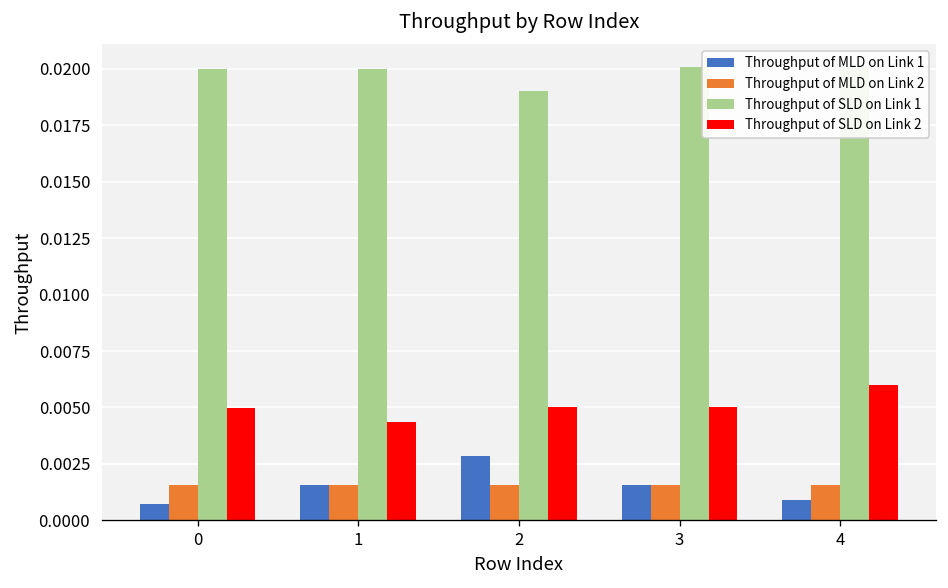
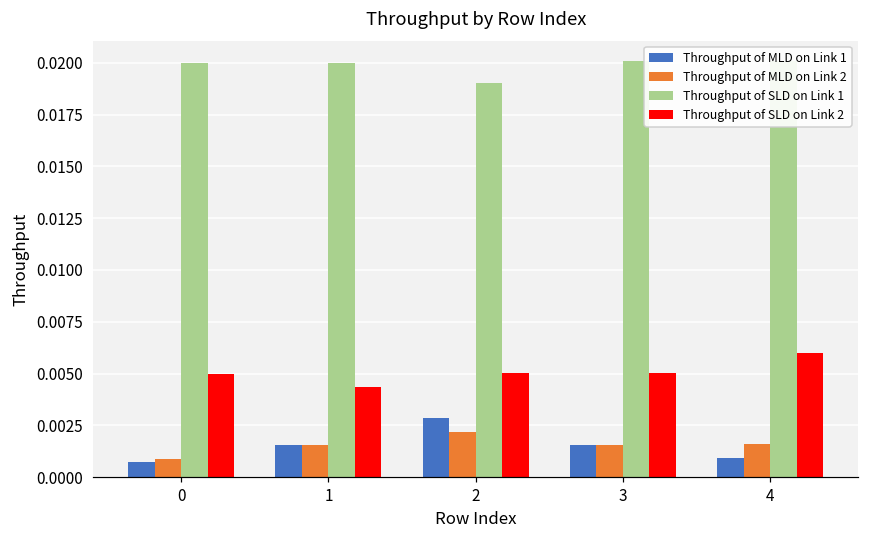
  {
    "Throughput of MLD on Link 1": {
      "0": 0.0007,
      "1": 0.0016,
      "2": 0.0028,
      "3": 0.0016,
      "4": 0.0009
    },
    "Throughput of MLD on Link 2": {
-     "0": 0.0016,
+     "0": 0.0009,
      "1": 0.0016,
-     "2": 0.0016,
+     "2": 0.0022,
      "3": 0.0016,
      "4": 0.0016
    },
    "Throughput of SLD on Link 1": {
      "0": 0.0200,
      "1": 0.0200,
      "2": 0.0190,
      "3": 0.0201
    },
    "Throughput of SLD on Link 2": {
      "0": 0.0050,
      "1": 0.0044,
      "2": 0.0050,
      "3": 0.0050,
      "4": 0.0060
    }
  }
